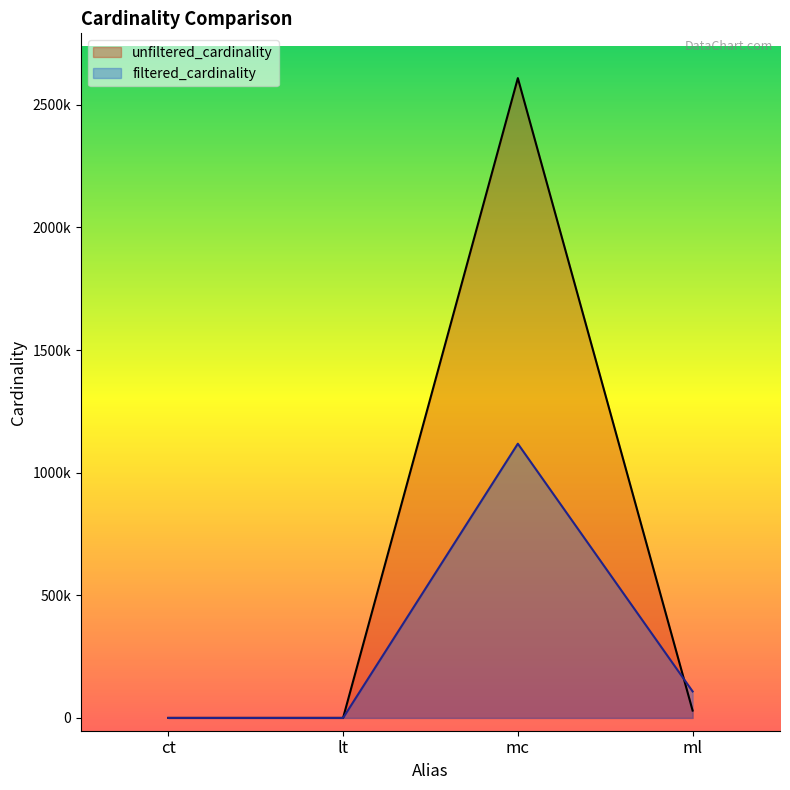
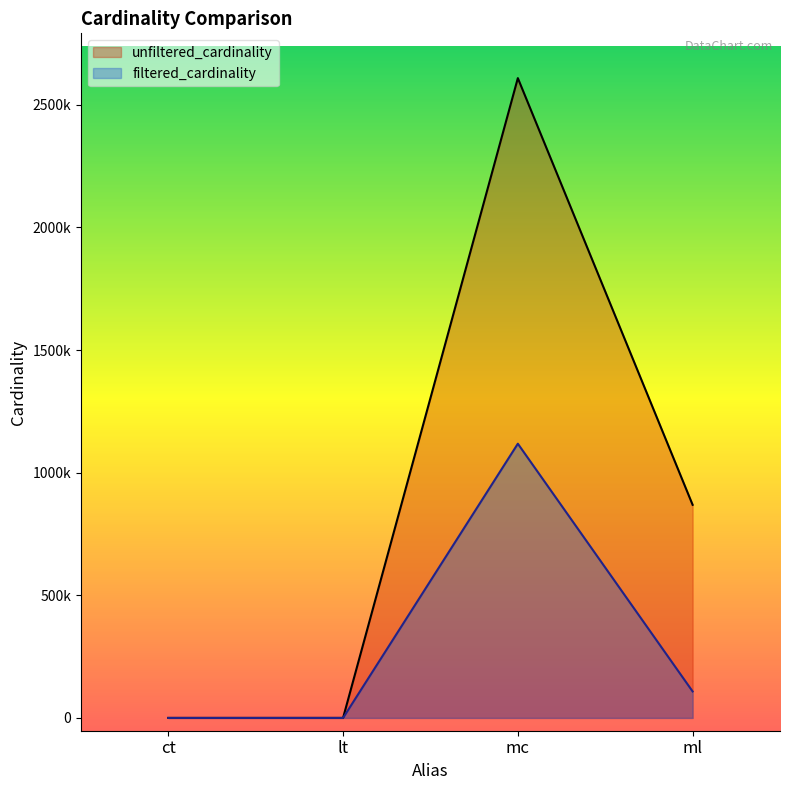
  {
    "unfiltered_cardinality": {
      "mc": 2610000,
-     "ml": 30000
+     "ml": 870000
    },
    "filtered_cardinality": {
      "mc": 1120000,
      "ml": 110000
    }
  }
